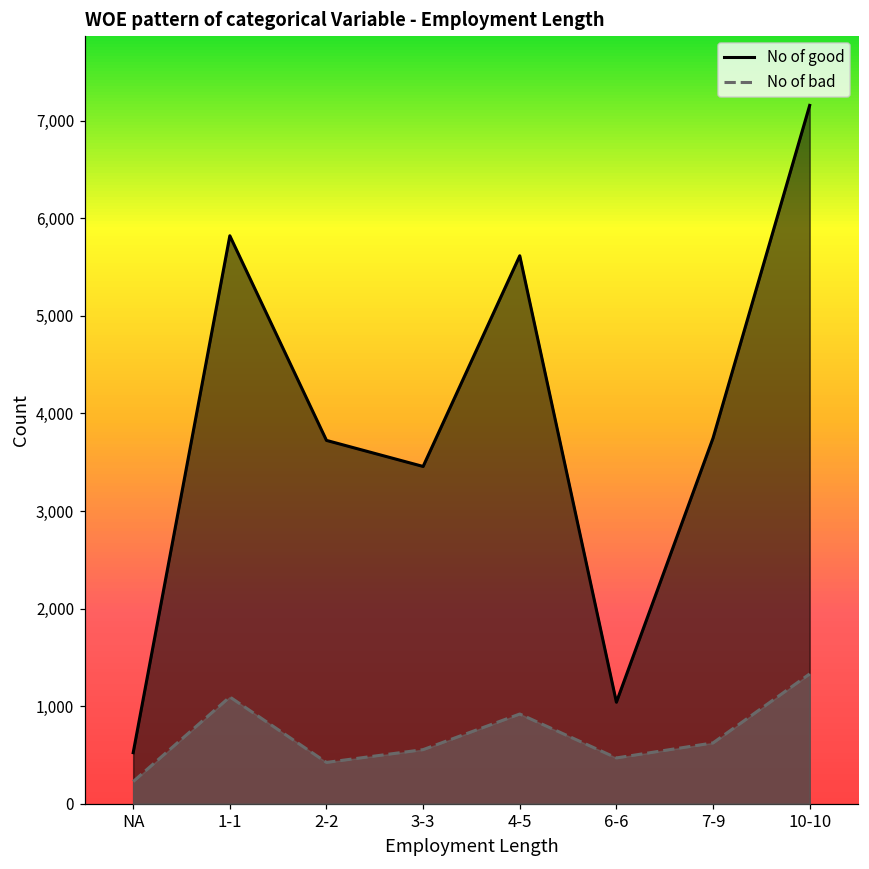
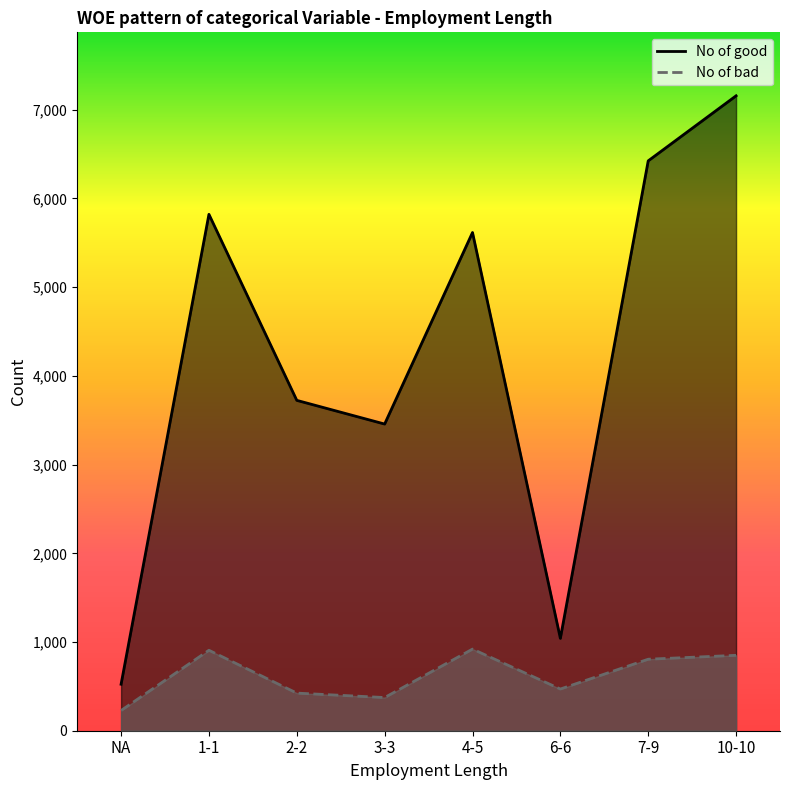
  {
    "No of good": {
      "NA": "500",
      "1-1": "5,800",
      "2-2": "3,700",
      "3-3": "3,500",
      "4-5": "5,600",
      "6-6": "1,000",
-     "7-9": "3,700",
+     "7-9": "6,400",
      "10-10": "7,200"
    },
    "No of bad": {
      "NA": "200",
-     "1-1": "1,100",
+     "1-1": "900",
      "2-2": "400",
-     "3-3": "600",
+     "3-3": "400",
      "4-5": "900",
      "6-6": "500",
-     "7-9": "600",
-     "10-10": "1,300"
+     "7-9": "800",
+     "10-10": "900"
    }
  }
